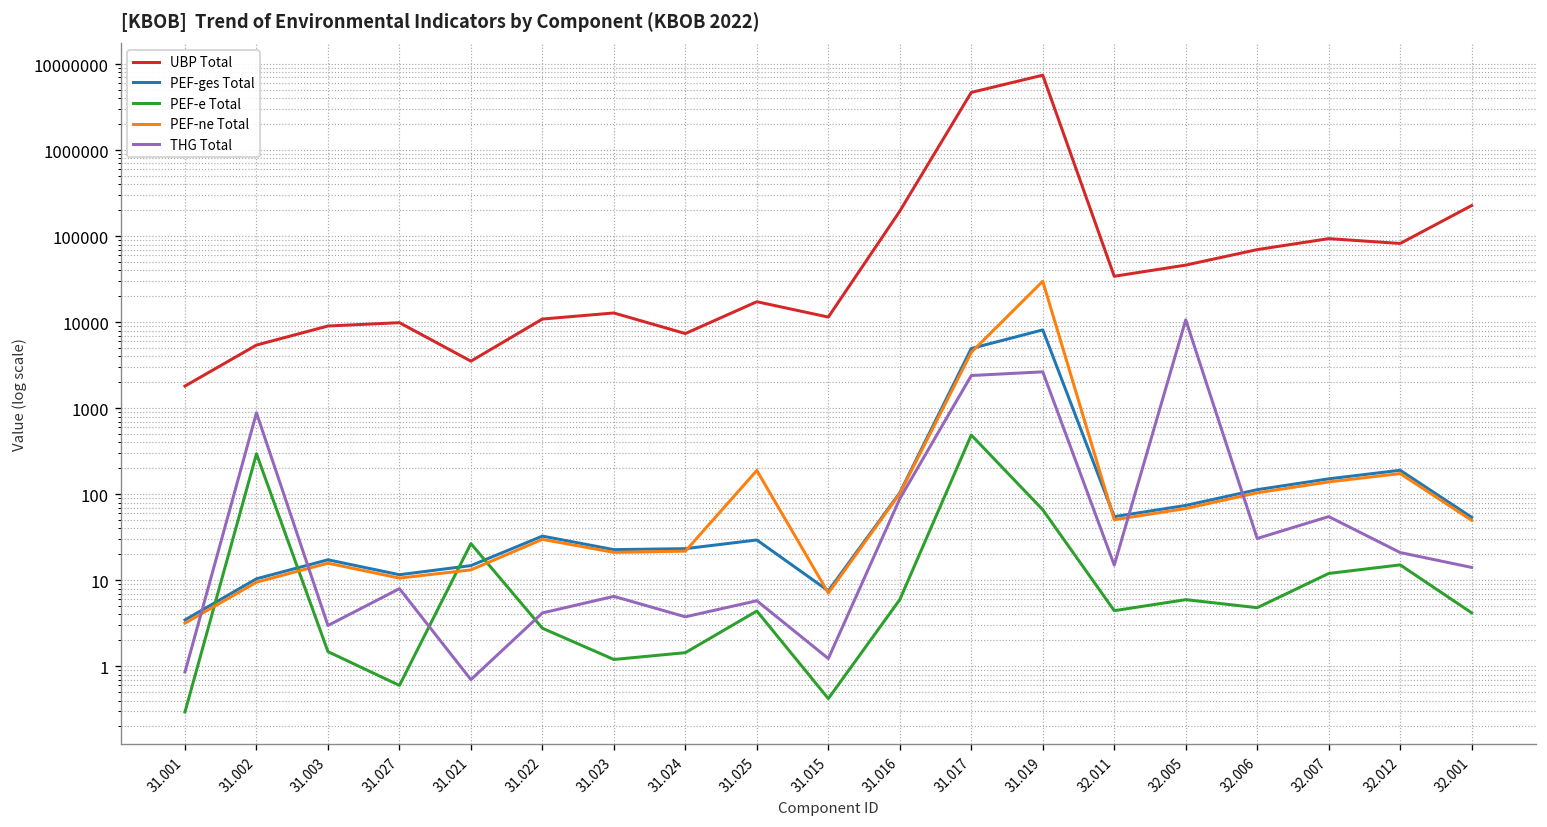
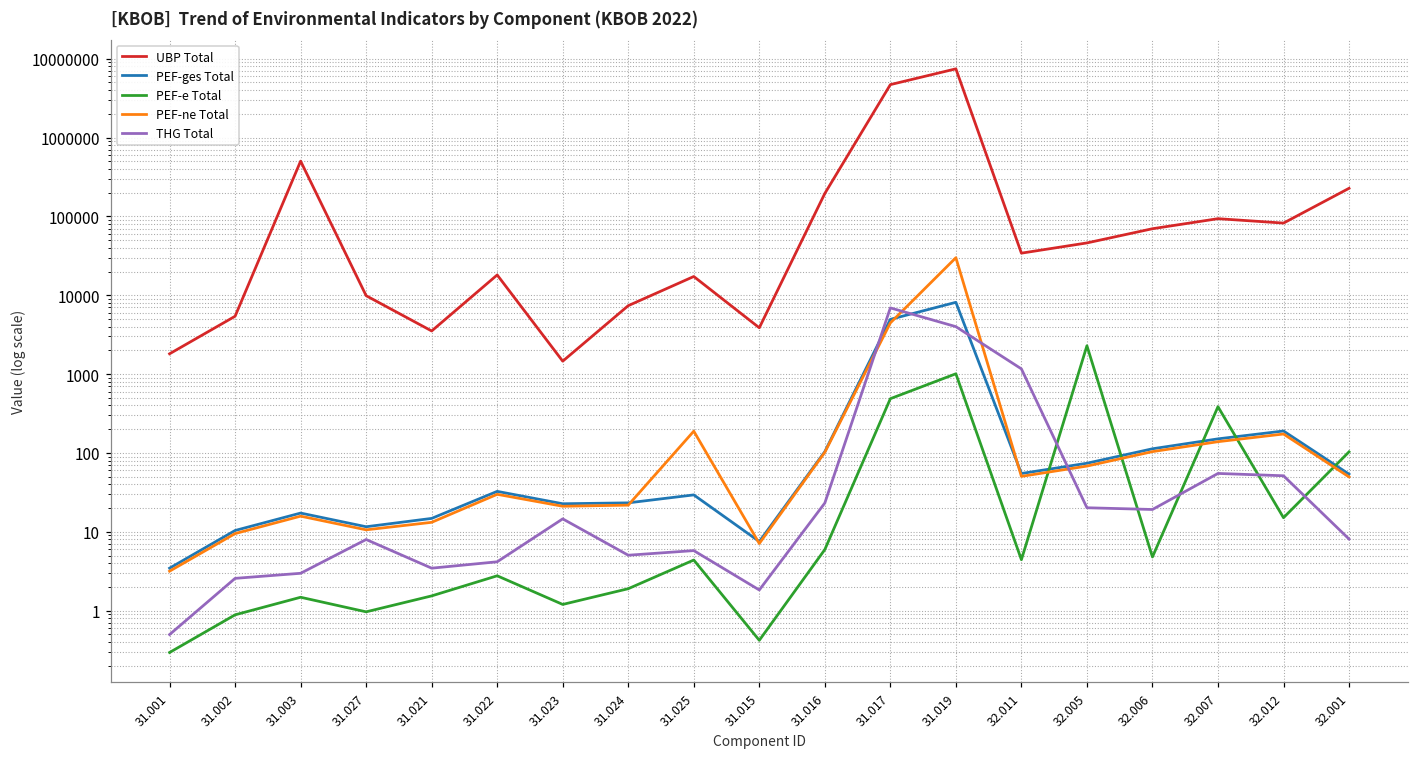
  {
    "UBP Total": {
      "31.001": 1800,
      "31.002": 5000,
-     "31.003": 9000,
+     "31.003": 500000,
      "31.027": 10000,
      "31.021": 4000,
-     "31.022": 11000,
-     "31.023": 13000,
+     "31.022": 18000,
+     "31.023": 1500,
      "31.024": 7000,
      "31.025": 17000,
-     "31.015": 11000,
+     "31.015": 4000,
      "31.016": 200000,
      "31.017": 5000000,
      "31.019": 7000000,
      "32.011": 30000,
      "32.005": 50000,
      "32.006": 70000,
      "32.007": 90000,
      "32.012": 80000,
      "32.001": 230000
    },
    "PEF-ges Total": {
      "31.001": 3,
      "31.002": 10,
      "31.003": 17,
      "31.027": 12,
      "31.021": 15,
      "31.022": 30,
      "31.025": 29,
      "31.017": 5000,
      "31.019": 8000,
      "32.011": 50,
      "32.005": 70,
      "32.006": 110,
      "32.007": 150,
      "32.012": 190,
      "32.001": 50
    },
    "PEF-e Total": {
      "31.001": 0.3,
-     "31.002": 300,
+     "31.002": 0.9,
      "31.003": 1.5,
-     "31.027": 0.6,
-     "31.021": 27,
+     "31.027": 1.0,
+     "31.021": 1.5,
      "31.022": 2.8,
      "31.023": 1.2,
-     "31.024": 1.4,
+     "31.024": 1.9,
      "31.025": 4,
      "31.015": 0.4,
      "31.016": 6,
      "31.017": 500,
-     "31.019": 70,
+     "31.019": 1000,
      "32.011": 4,
-     "32.005": 6,
+     "32.005": 2300,
      "32.006": 5,
-     "32.007": 12,
+     "32.007": 400,
      "32.012": 15,
-     "32.001": 4
+     "32.001": 100
    },
    "PEF-ne Total": {
      "31.001": 3,
      "31.002": 10,
      "31.003": 16,
      "31.027": 11,
      "31.021": 13,
      "31.022": 30,
      "31.025": 190,
      "31.017": 4000,
      "31.019": 30000,
      "32.011": 50,
      "32.005": 70,
      "32.006": 100,
      "32.007": 140,
      "32.012": 170,
      "32.001": 50
    },
    "THG Total": {
-     "31.001": 0.9,
-     "31.002": 900,
+     "31.001": 0.5,
+     "31.002": 2.6,
      "31.003": 3.0,
      "31.027": 8,
-     "31.021": 0.7,
+     "31.021": 3,
      "31.022": 4,
-     "31.023": 7,
-     "31.024": 4,
+     "31.023": 15,
+     "31.024": 5,
      "31.025": 6,
-     "31.015": 1.2,
-     "31.016": 90,
-     "31.017": 2400,
-     "31.019": 2600,
-     "32.011": 15,
-     "32.005": 11000,
-     "32.006": 31,
+     "31.015": 1.8,
+     "31.016": 23,
+     "31.017": 7000,
+     "31.019": 4000,
+     "32.011": 1200,
+     "32.005": 20,
+     "32.006": 19,
      "32.007": 60,
-     "32.012": 21,
-     "32.001": 14
+     "32.012": 50,
+     "32.001": 8
    }
  }
